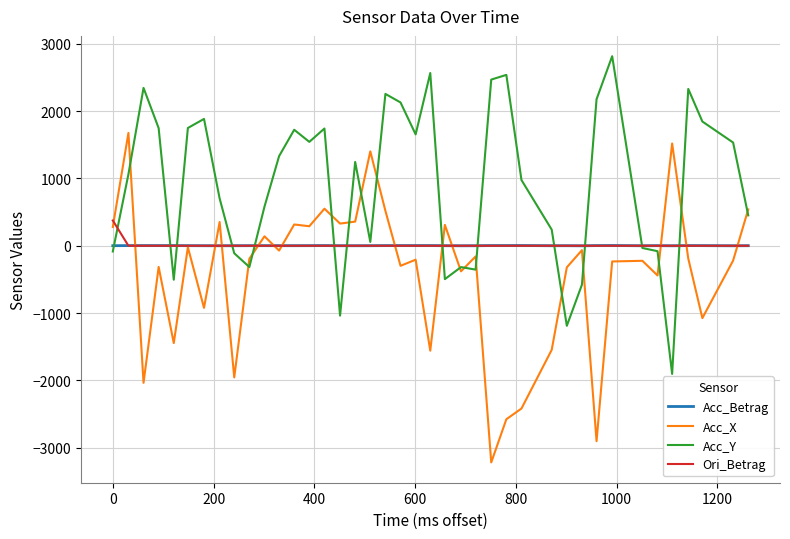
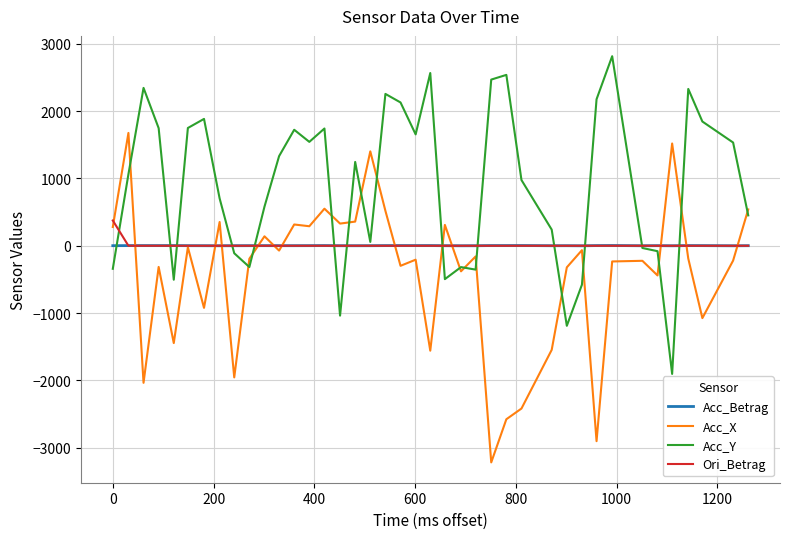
  {
    "Acc_Betrag": {
      "0": 0
    },
    "Acc_X": {
      "0": 300
    },
    "Acc_Y": {
-     "0": -100
+     "0": -300
    },
    "Ori_Betrag": {
      "0": 400
    }
  }
